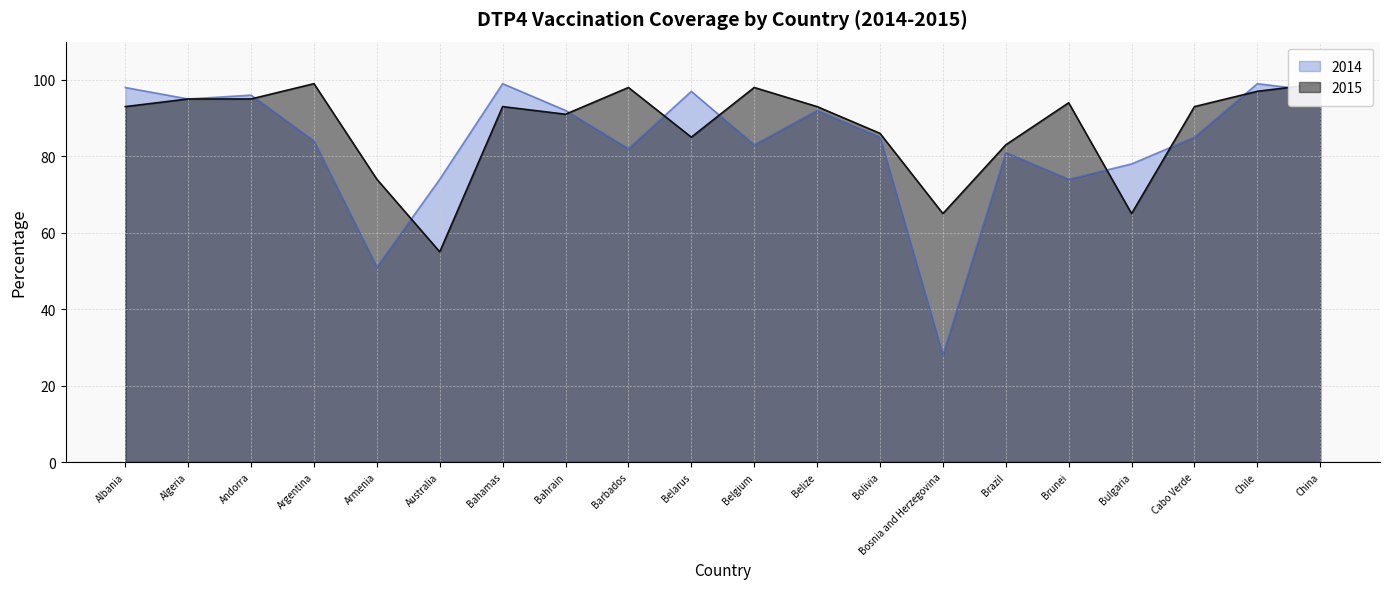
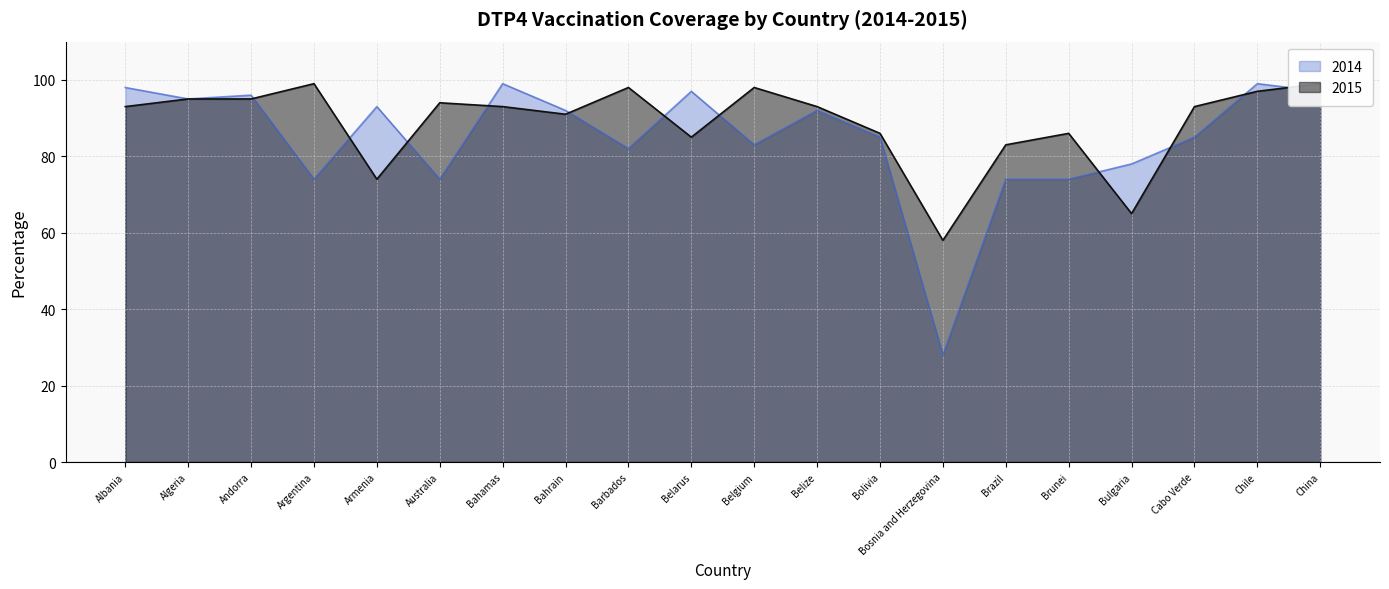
  {
    "2014": {
      "Albania": 98,
      "Andorra": 96,
-     "Argentina": 84,
-     "Armenia": 51,
+     "Argentina": 74,
+     "Armenia": 93,
      "Australia": 74,
      "Bahamas": 99,
      "Bahrain": 92,
      "Barbados": 82,
      "Belarus": 97,
      "Belgium": 83,
      "Belize": 92,
      "Bolivia": 85,
      "Bosnia and Herzegovina": 28,
-     "Brazil": 81,
+     "Brazil": 74,
      "Brunei": 74,
      "Bulgaria": 78,
      "Cabo Verde": 85,
      "Chile": 99
    },
    "2015": {
      "Albania": 93,
      "Andorra": 95,
      "Argentina": 99,
      "Armenia": 74,
-     "Australia": 55,
+     "Australia": 94,
      "Bahamas": 93,
      "Bahrain": 91,
      "Barbados": 98,
      "Belarus": 85,
      "Belgium": 98,
      "Belize": 93,
      "Bolivia": 86,
-     "Bosnia and Herzegovina": 65,
+     "Bosnia and Herzegovina": 58,
      "Brazil": 83,
-     "Brunei": 94,
+     "Brunei": 86,
      "Bulgaria": 65,
      "Cabo Verde": 93,
      "Chile": 97
    }
  }
